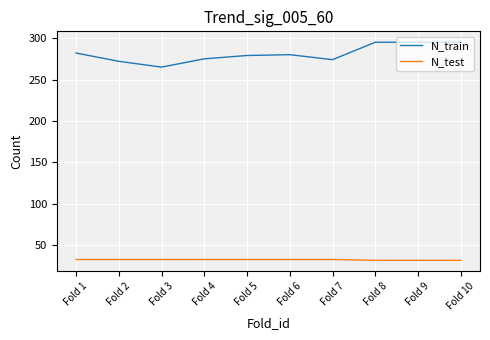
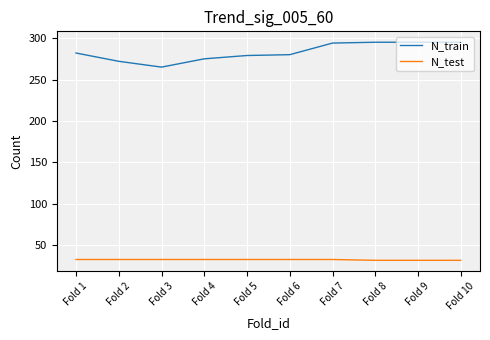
  {
    "N_train": {
      "Fold 1": 280,
      "Fold 2": 270,
      "Fold 3": 270,
      "Fold 4": 280,
      "Fold 5": 280,
      "Fold 6": 280,
-     "Fold 7": 270,
+     "Fold 7": 290,
      "Fold 8": 300
    },
    "N_test": {
      "Fold 1": 30,
      "Fold 2": 30,
      "Fold 3": 30,
      "Fold 4": 30,
      "Fold 5": 30,
      "Fold 6": 30,
      "Fold 7": 30,
      "Fold 8": 30,
      "Fold 9": 30,
      "Fold 10": 30
    }
  }
